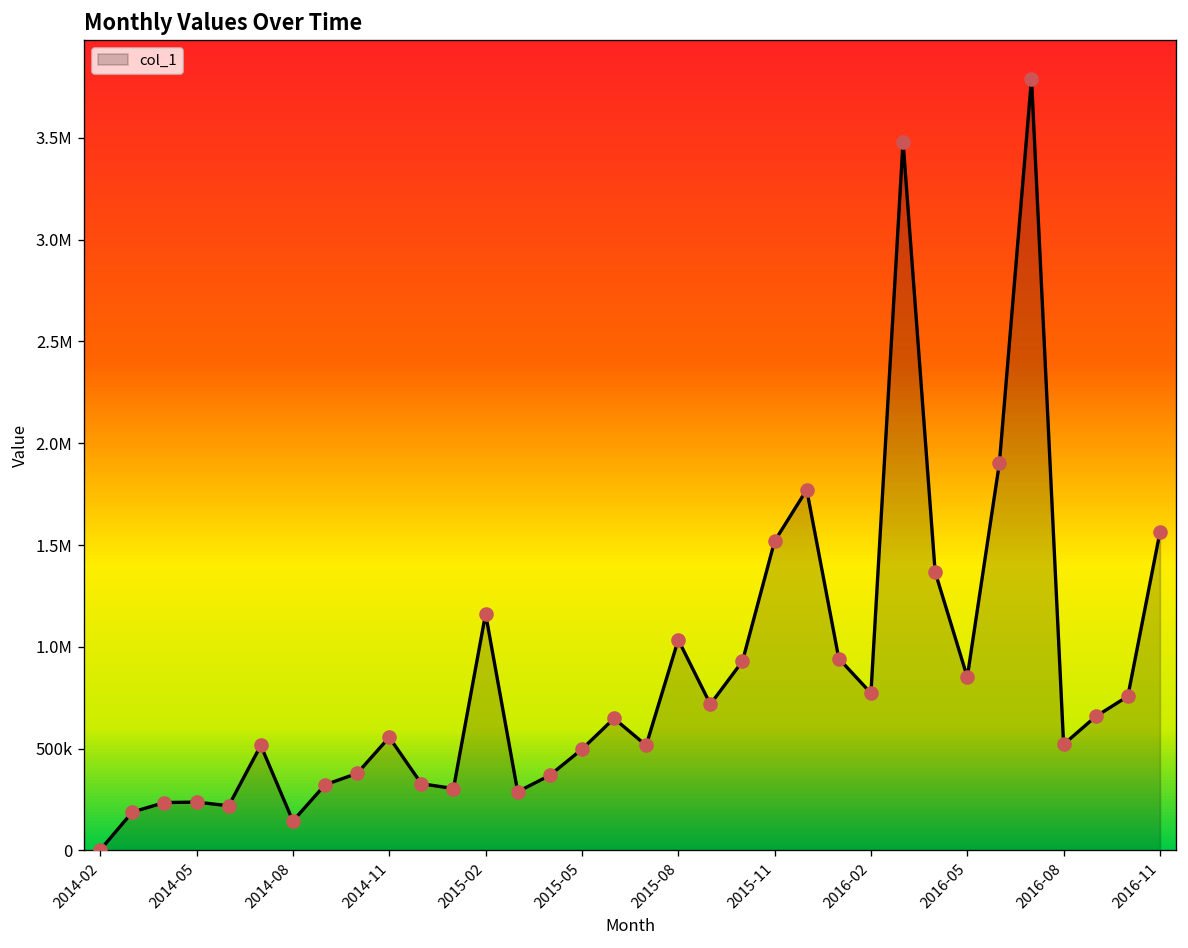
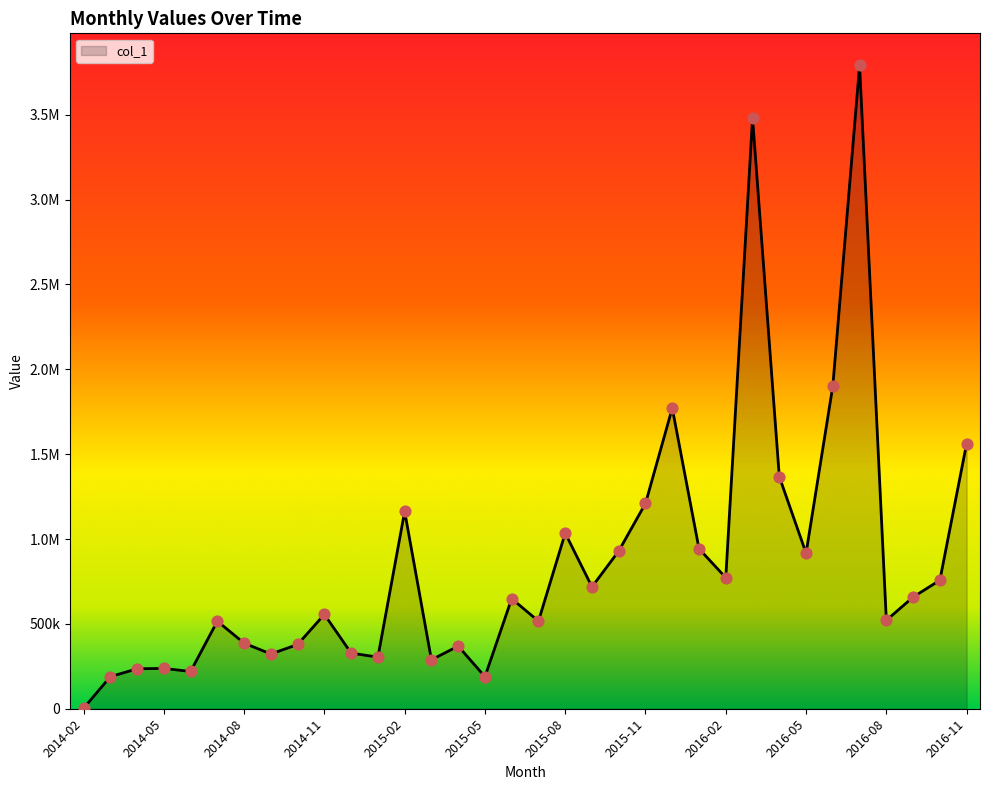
  {
    "2014-02": 0,
    "2014-05": 240000,
-   "2014-08": 140000,
+   "2014-08": 390000,
    "2014-11": 560000,
    "2015-02": 1160000,
-   "2015-05": 500000,
+   "2015-05": 190000,
    "2015-08": 1030000,
-   "2015-11": 1520000,
+   "2015-11": 1210000,
    "2016-02": 770000,
-   "2016-05": 850000,
+   "2016-05": 920000,
    "2016-08": 520000,
    "2016-11": 1560000
  }
